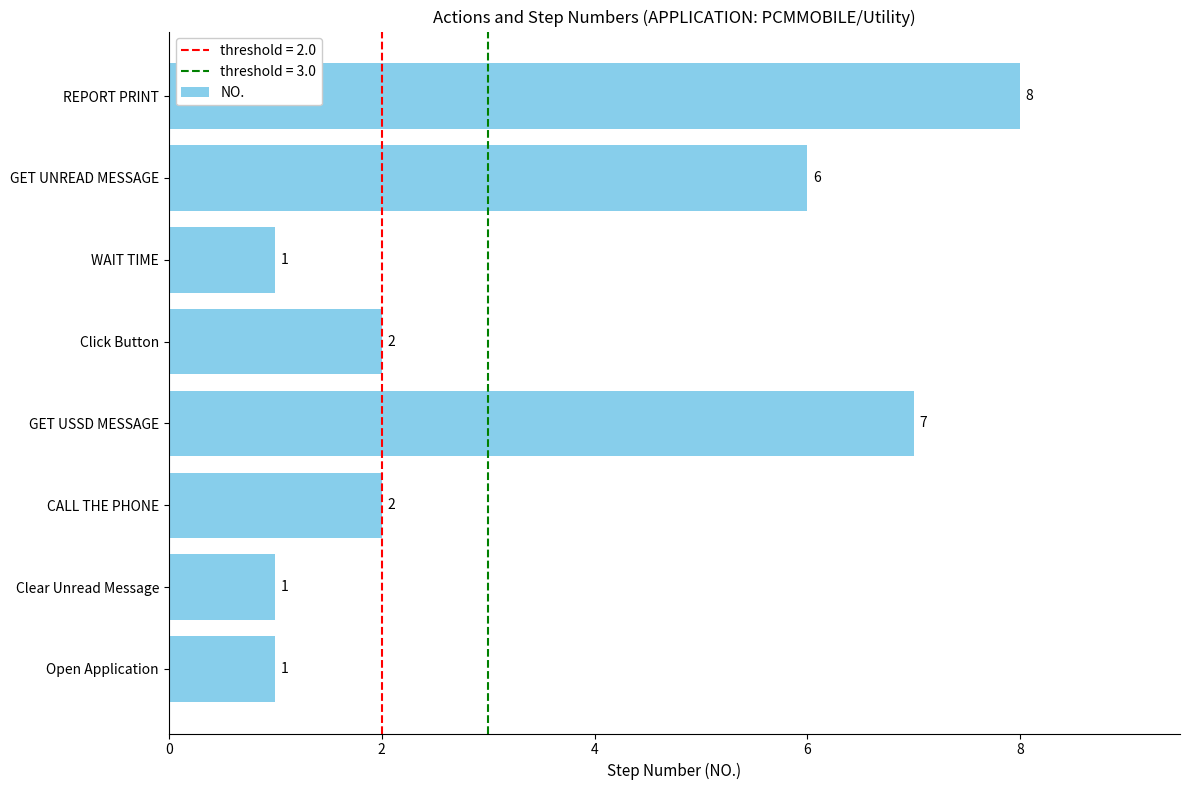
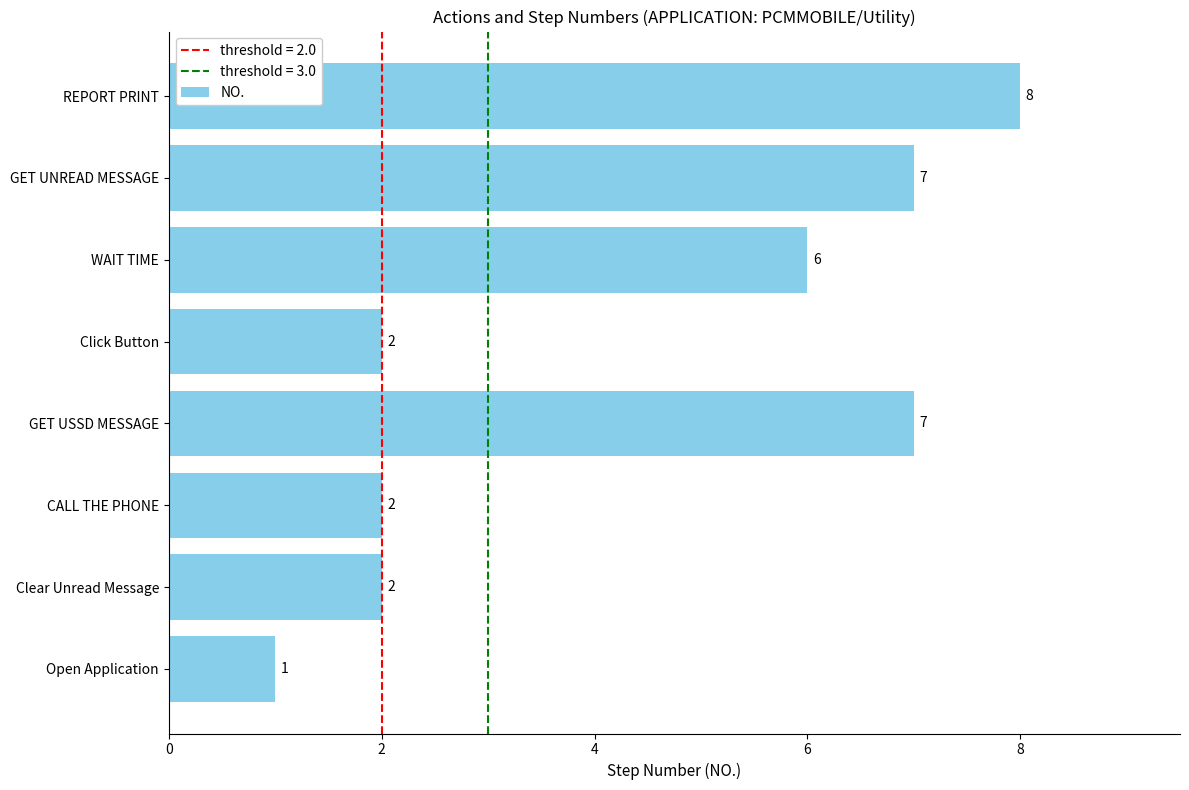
  {
    "REPORT PRINT": 8,
-   "GET UNREAD MESSAGE": 6,
-   "WAIT TIME": 1,
+   "GET UNREAD MESSAGE": 7,
+   "WAIT TIME": 6,
    "Click Button": 2,
    "GET USSD MESSAGE": 7,
    "CALL THE PHONE": 2,
-   "Clear Unread Message": 1,
+   "Clear Unread Message": 2,
    "Open Application": 1
  }
